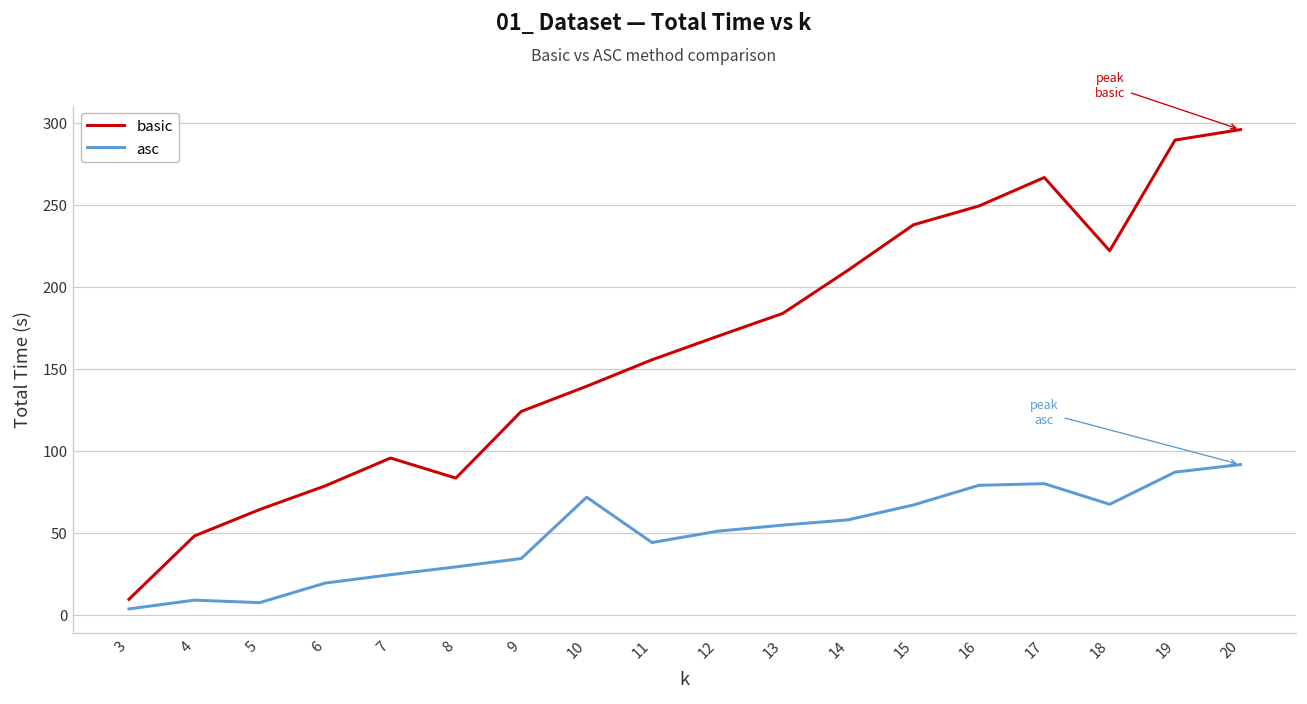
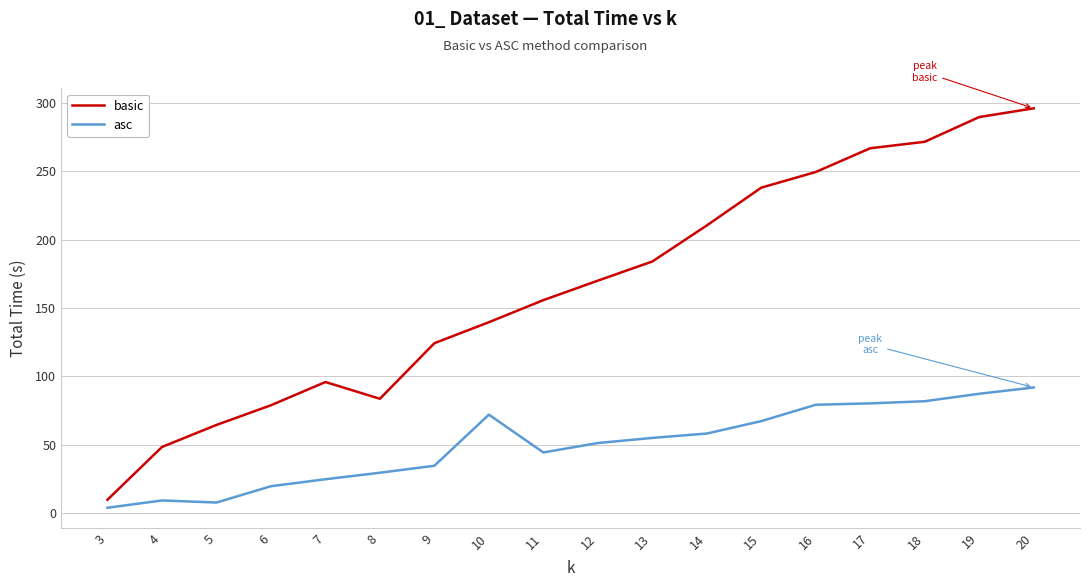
  {
    "basic": {
      "3": 10,
      "4": 48,
      "5": 65,
      "6": 79,
      "7": 96,
      "8": 84,
      "9": 124,
      "10": 140,
      "11": 156,
      "12": 170,
      "13": 184,
      "14": 210,
      "15": 238,
      "16": 250,
      "17": 267,
-     "18": 222,
+     "18": 272,
      "19": 290,
      "20": 296
    },
    "asc": {
      "3": 4,
      "4": 9,
      "5": 8,
      "6": 20,
      "7": 25,
      "8": 30,
      "9": 35,
      "10": 72,
      "11": 44,
      "12": 51,
      "13": 55,
      "14": 58,
      "15": 67,
      "16": 79,
      "17": 80,
-     "18": 68,
+     "18": 82,
      "19": 87,
      "20": 92
    }
  }
